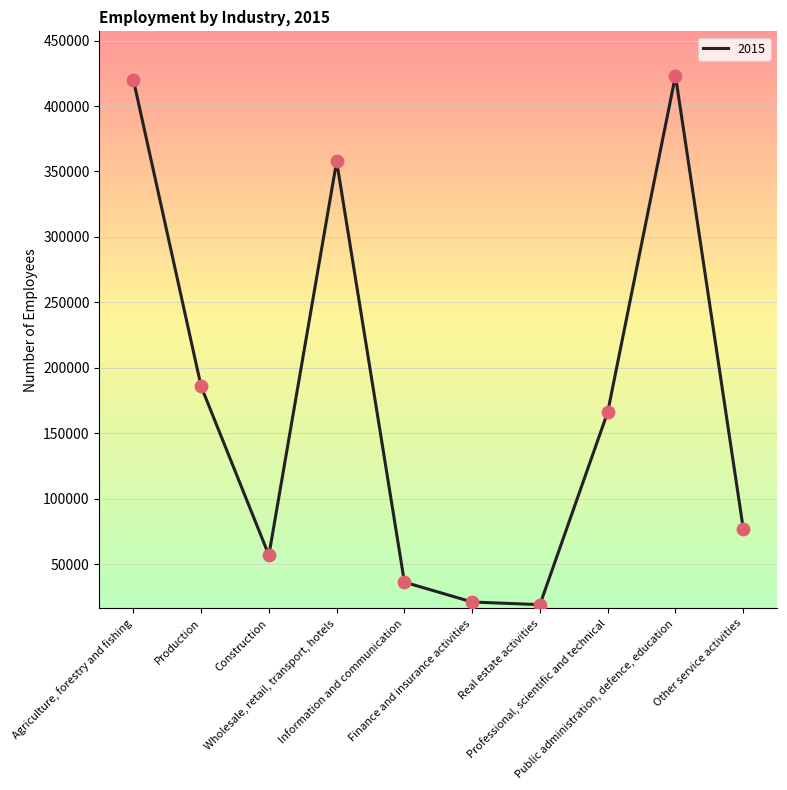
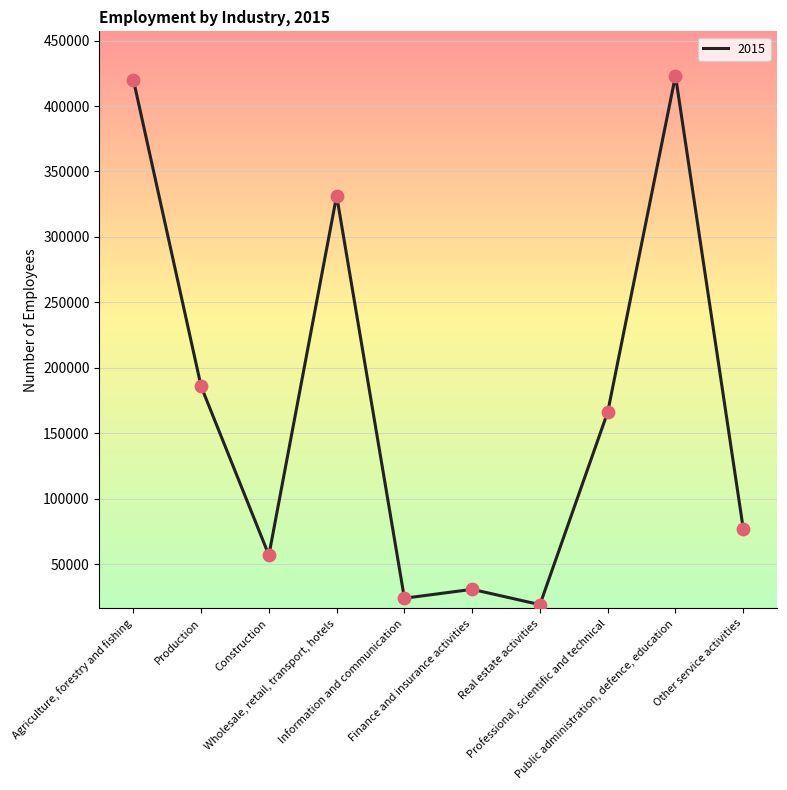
  {
    "Agriculture, forestry and fishing": 420000,
    "Production": 186000,
    "Construction": 57000,
-   "Wholesale, retail, transport, hotels": 358000,
-   "Information and communication": 36000,
-   "Finance and insurance activities": 21000,
+   "Wholesale, retail, transport, hotels": 332000,
+   "Information and communication": 24000,
+   "Finance and insurance activities": 31000,
    "Real estate activities": 19000,
    "Professional, scientific and technical": 166000,
    "Public administration, defence, education": 423000,
    "Other service activities": 77000
  }
